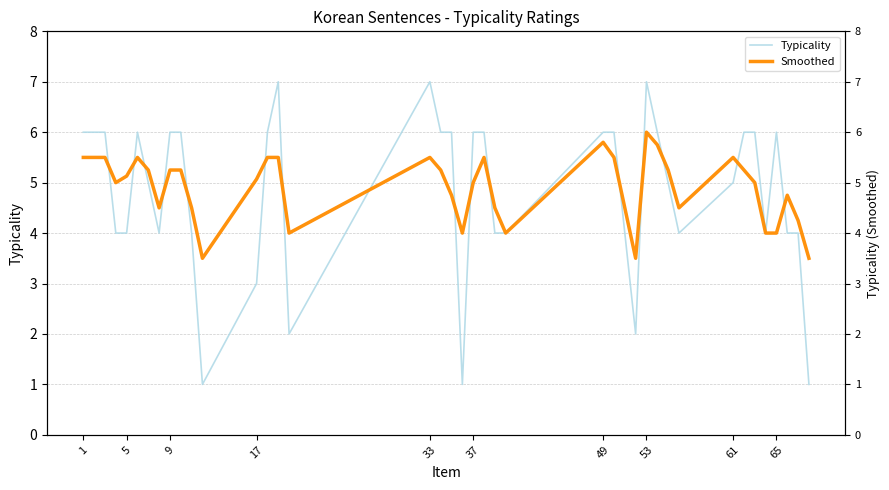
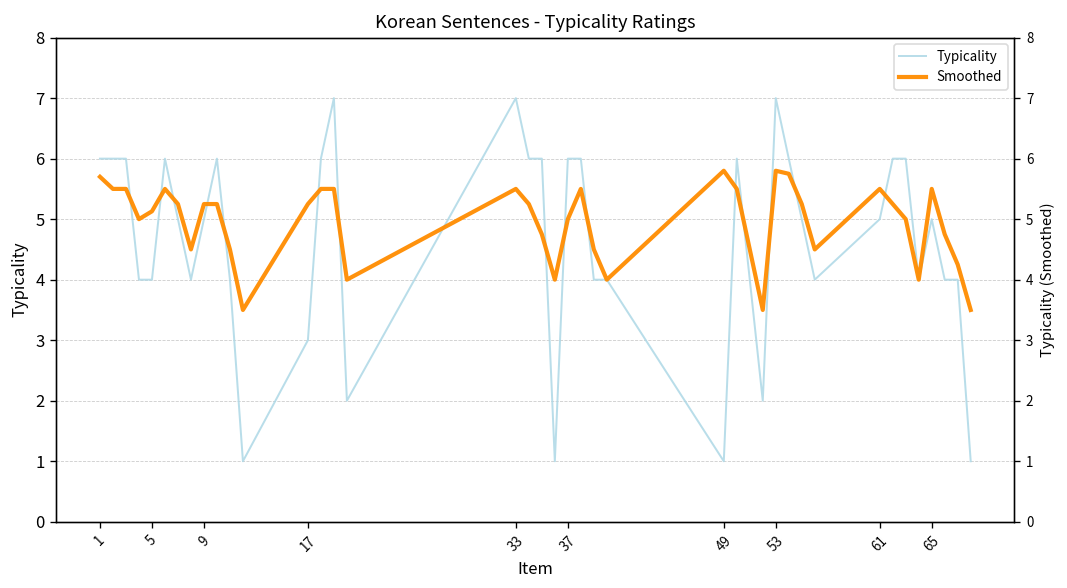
  {
    "Typicality": {
      "1": 6,
      "5": 4,
-     "9": 6,
+     "9": 5,
      "17": 3,
      "33": 7,
      "37": 6,
-     "49": 6,
+     "49": 1,
      "53": 7,
      "61": 5,
-     "65": 6
+     "65": 5
    },
    "Smoothed": {
-     "1": 5.5,
+     "1": 5.7,
      "5": 5.1,
      "9": 5.3,
-     "17": 5.1,
+     "17": 5.3,
      "33": 5.5,
      "37": 5.0,
      "49": 5.8,
-     "53": 6.0,
+     "53": 5.8,
      "61": 5.5,
-     "65": 4.0
+     "65": 5.5
    }
  }
